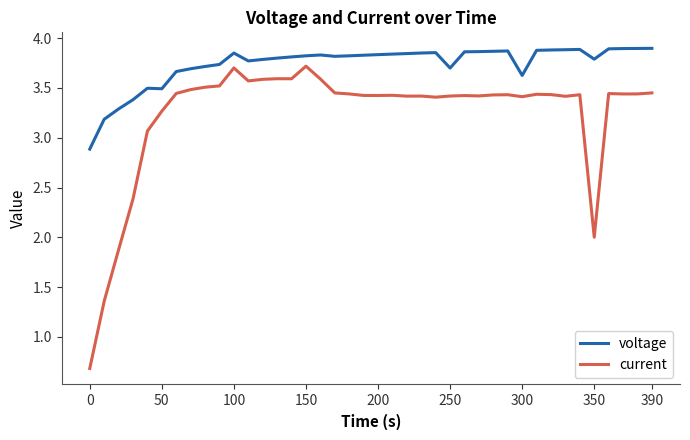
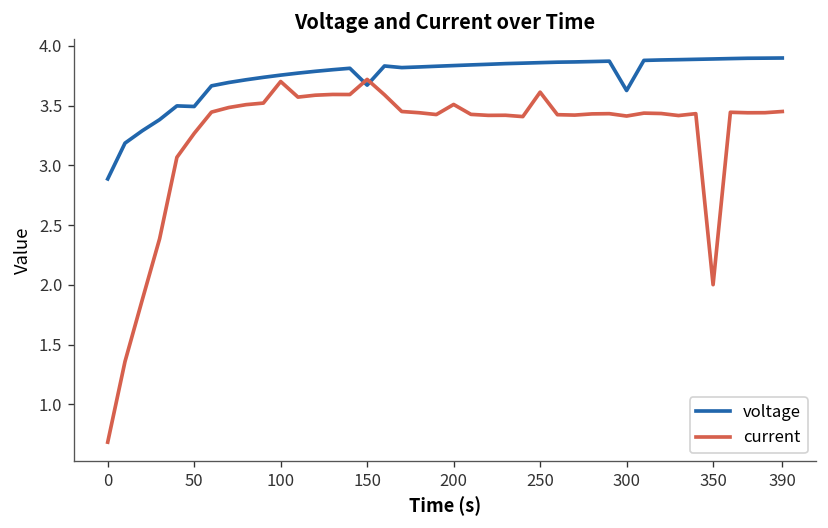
  {
    "voltage": {
      "0": 2.9,
      "50": 3.5,
-     "100": 3.9,
-     "150": 3.8,
+     "100": 3.8,
+     "150": 3.7,
      "200": 3.8,
-     "250": 3.7,
+     "250": 3.9,
      "300": 3.6,
-     "350": 3.8,
+     "350": 3.9,
      "390": 3.9
    },
    "current": {
      "0": 0.7,
      "50": 3.3,
      "100": 3.7,
      "150": 3.7,
-     "200": 3.4,
-     "250": 3.4,
+     "200": 3.5,
+     "250": 3.6,
      "300": 3.4,
      "350": 2.0,
      "390": 3.5
    }
  }
